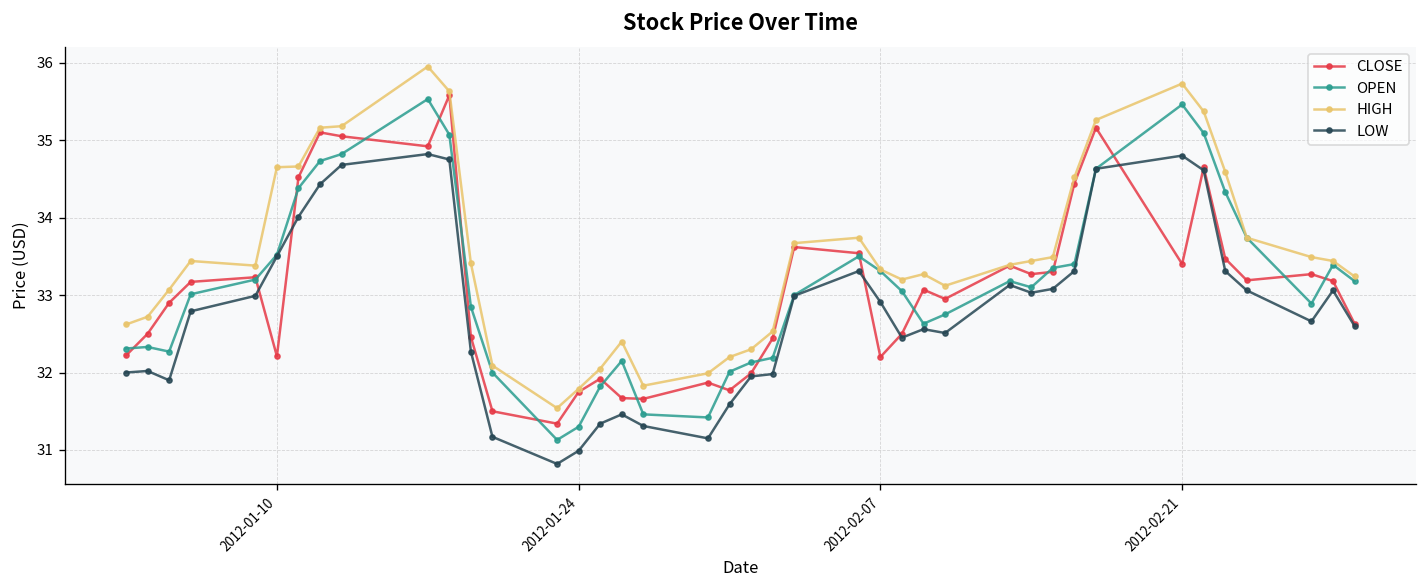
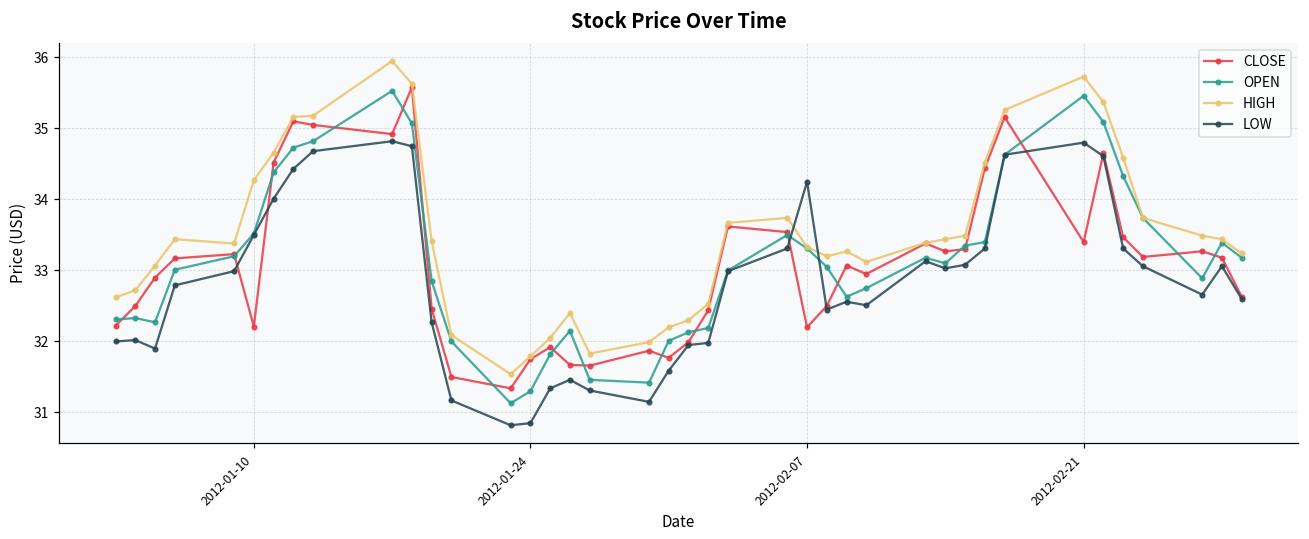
  {
    "CLOSE": {
      "2012-01-10": 32.2,
      "2012-01-24": 31.8,
      "2012-02-07": 32.2,
      "2012-02-21": 33.4
    },
    "OPEN": {
      "2012-01-24": 31.3,
      "2012-02-21": 35.5
    },
    "HIGH": {
-     "2012-01-10": 34.7,
+     "2012-01-10": 34.3,
      "2012-01-24": 31.8,
      "2012-02-21": 35.7
    },
    "LOW": {
-     "2012-01-24": 31.0,
-     "2012-02-07": 32.9,
+     "2012-01-24": 30.9,
+     "2012-02-07": 34.3,
      "2012-02-21": 34.8
    }
  }
